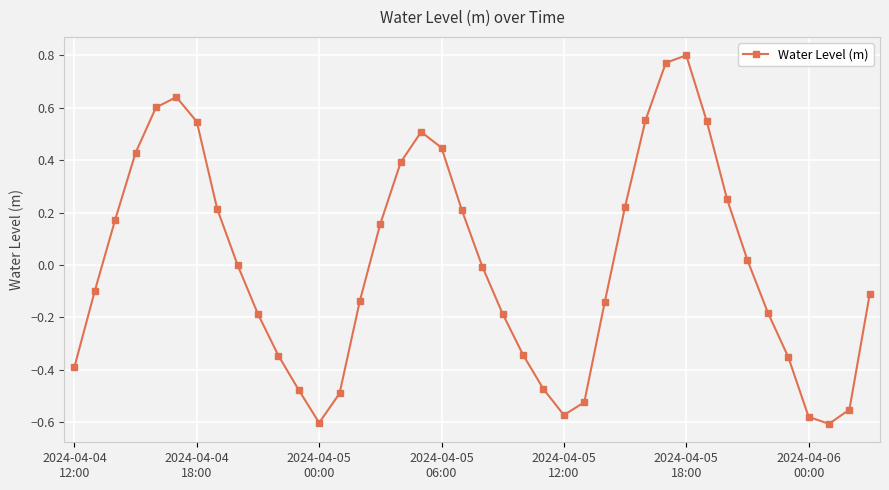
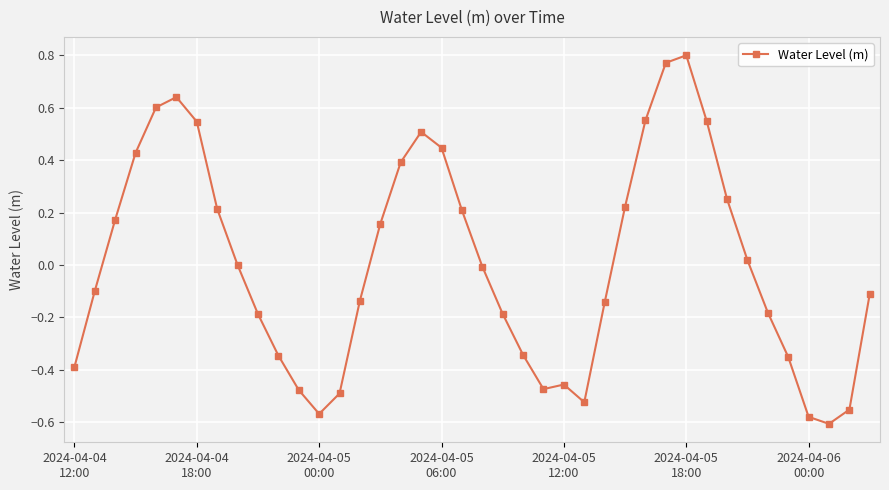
  {
    "2024-04-04 12:00": -0.39,
    "2024-04-04 18:00": 0.55,
-   "2024-04-05 00:00": -0.60,
+   "2024-04-05 00:00": -0.57,
    "2024-04-05 06:00": 0.45,
-   "2024-04-05 12:00": -0.57,
+   "2024-04-05 12:00": -0.46,
    "2024-04-05 18:00": 0.80,
    "2024-04-06 00:00": -0.58
  }
